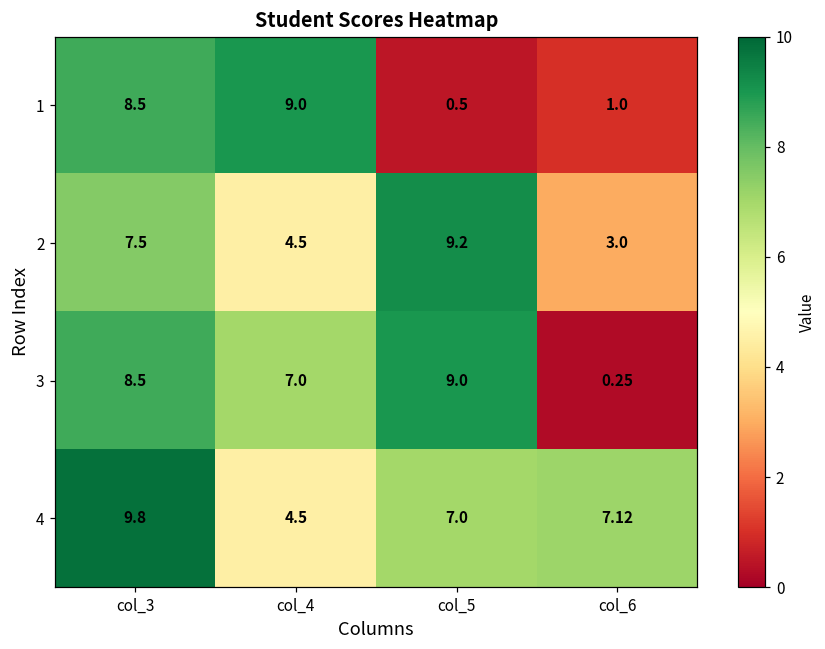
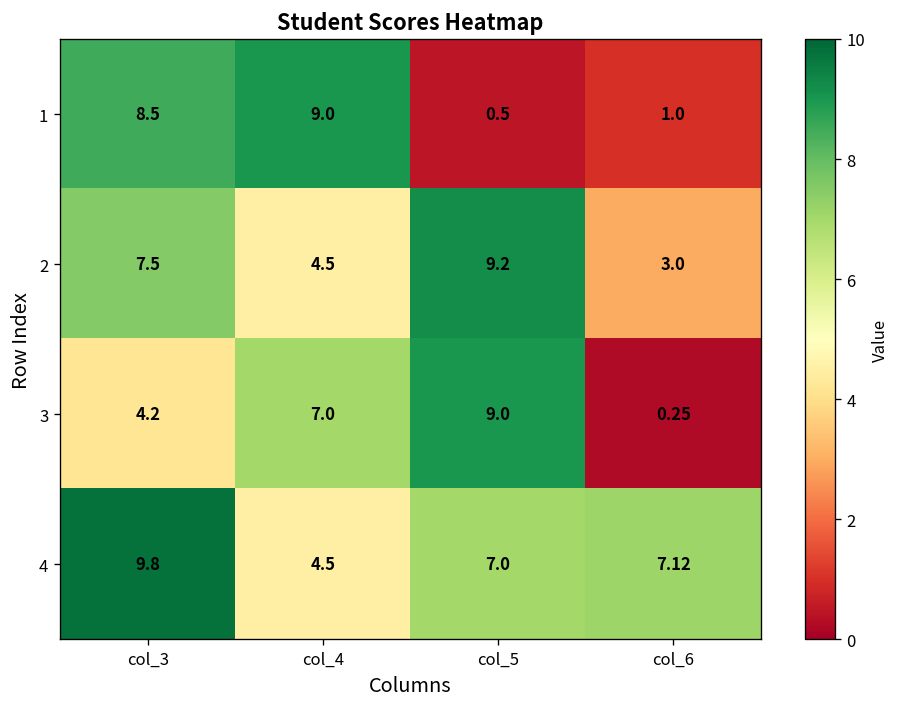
  {
    "1": {
      "col_3": 8.5,
      "col_4": 9.0,
      "col_5": 0.5,
      "col_6": 1.0
    },
    "2": {
      "col_3": 7.5,
      "col_4": 4.5,
      "col_5": 9.2,
      "col_6": 3.0
    },
    "3": {
-     "col_3": 8.5,
+     "col_3": 4.2,
      "col_4": 7.0,
      "col_5": 9.0,
      "col_6": 0.25
    },
    "4": {
      "col_3": 9.8,
      "col_4": 4.5,
      "col_5": 7.0,
      "col_6": 7.12
    }
  }
